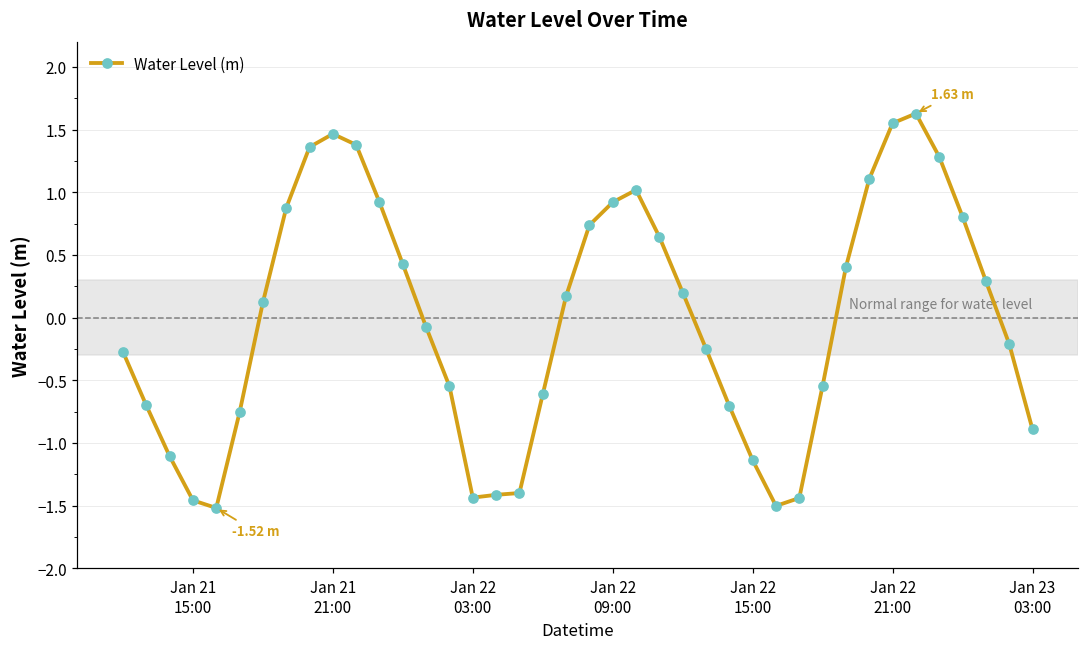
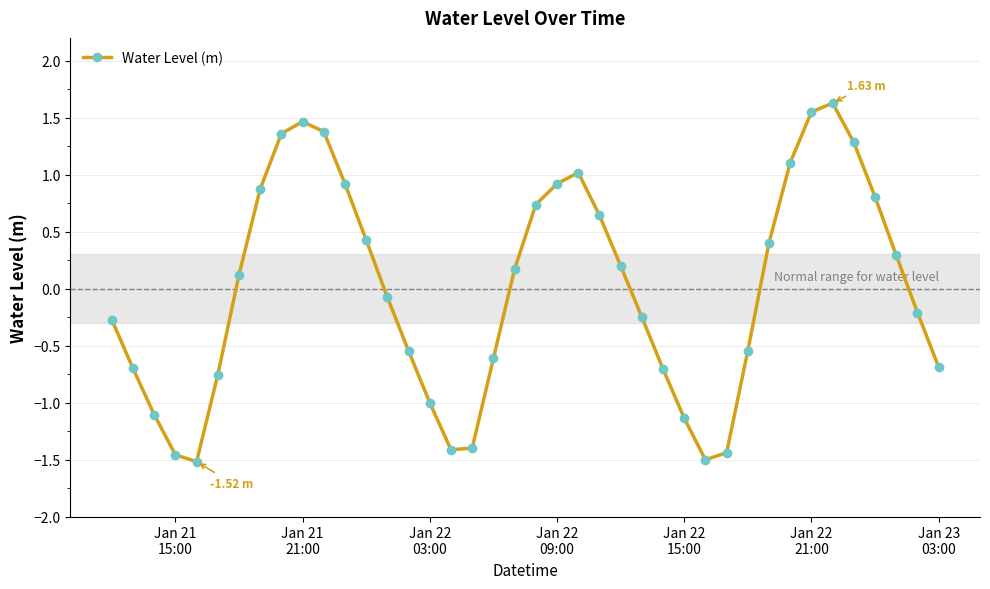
  {
    "Jan 21 15:00": -1.46,
    "Jan 21 21:00": 1.47,
-   "Jan 22 03:00": -1.44,
+   "Jan 22 03:00": -1.00,
    "Jan 22 09:00": 0.92,
    "Jan 22 15:00": -1.14,
    "Jan 22 21:00": 1.55,
-   "Jan 23 03:00": -0.89
+   "Jan 23 03:00": -0.69
  }
